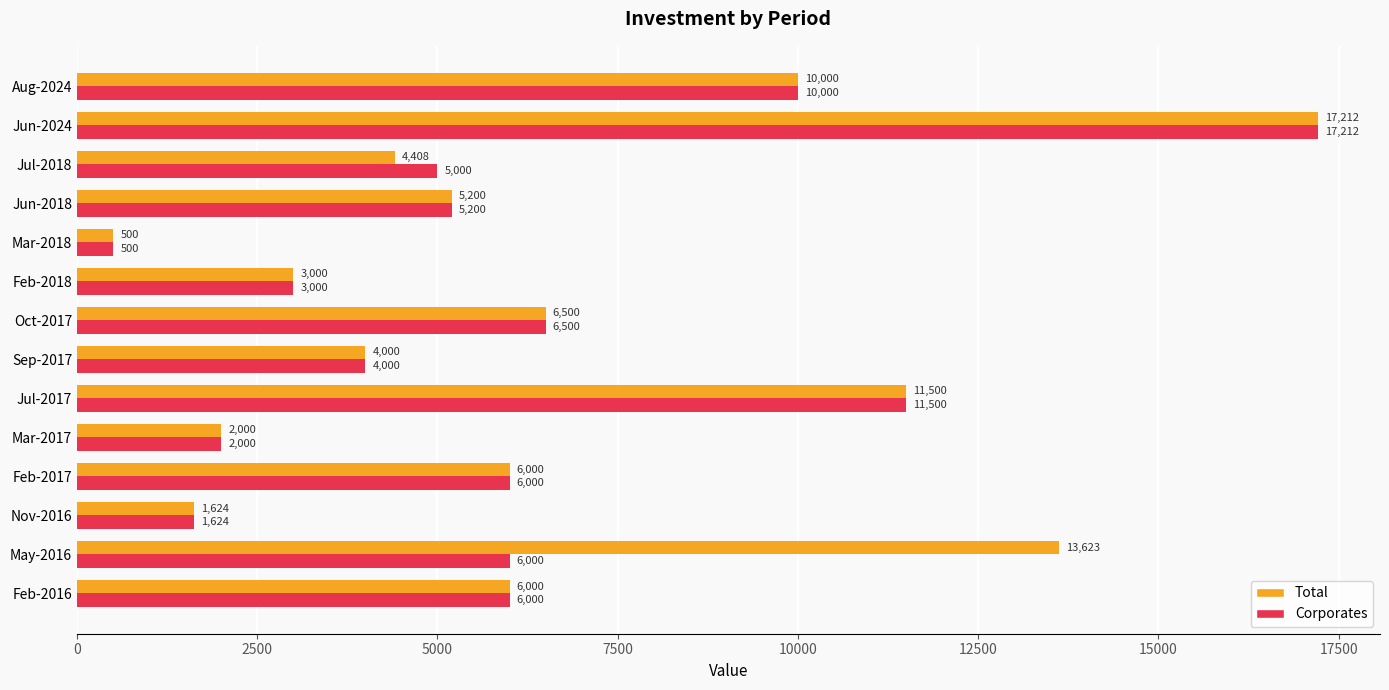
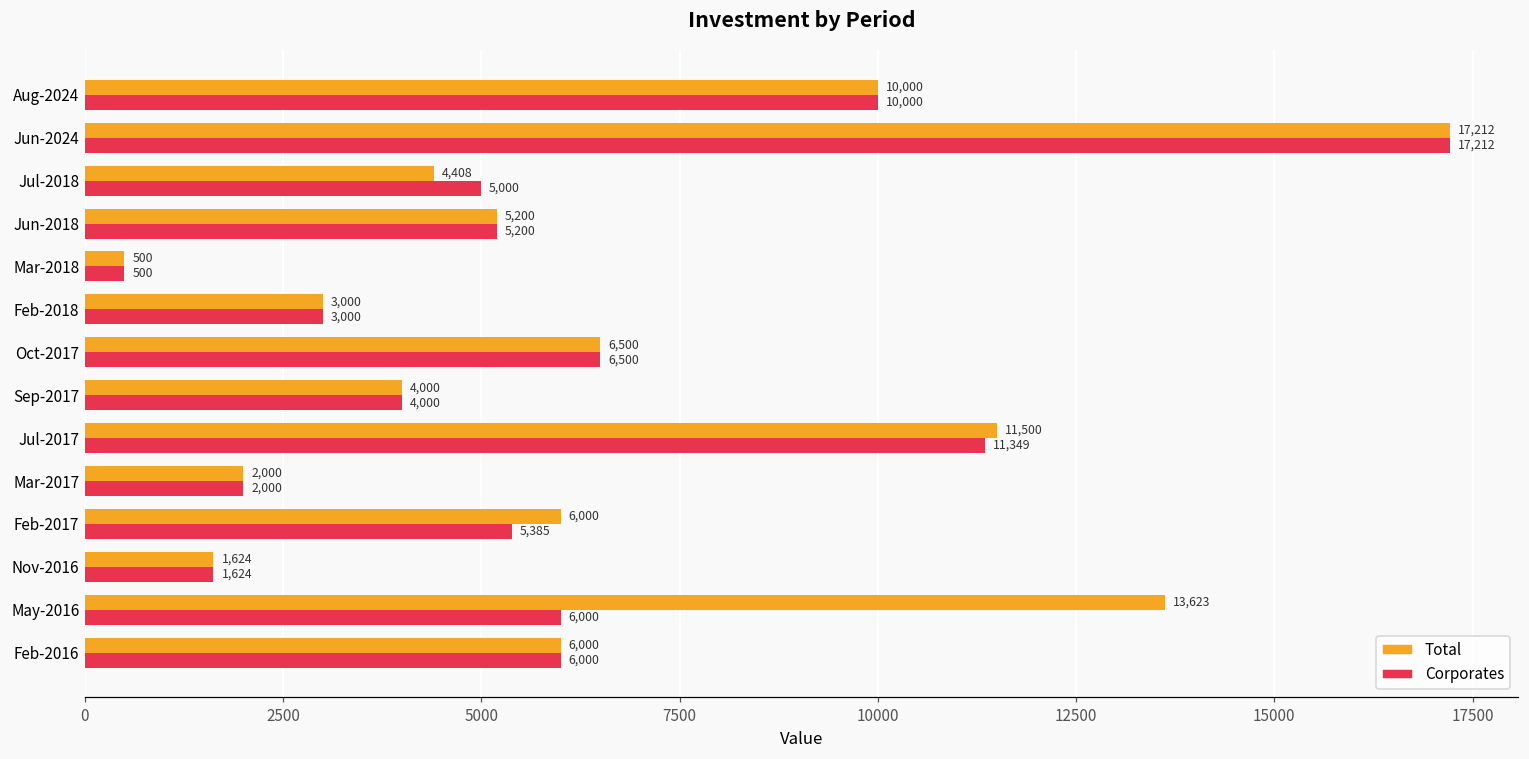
  {
    "Total": {
      "Aug-2024": "10,000",
      "Jun-2024": "17,212",
      "Jul-2018": "4,408",
      "Jun-2018": "5,200",
      "Mar-2018": "500",
      "Feb-2018": "3,000",
      "Oct-2017": "6,500",
      "Sep-2017": "4,000",
      "Jul-2017": "11,500",
      "Mar-2017": "2,000",
      "Feb-2017": "6,000",
      "Nov-2016": "1,624",
      "May-2016": "13,623",
      "Feb-2016": "6,000"
    },
    "Corporates": {
      "Aug-2024": "10,000",
      "Jun-2024": "17,212",
      "Jul-2018": "5,000",
      "Jun-2018": "5,200",
      "Mar-2018": "500",
      "Feb-2018": "3,000",
      "Oct-2017": "6,500",
      "Sep-2017": "4,000",
-     "Jul-2017": "11,500",
+     "Jul-2017": "11,349",
      "Mar-2017": "2,000",
-     "Feb-2017": "6,000",
+     "Feb-2017": "5,385",
      "Nov-2016": "1,624",
      "May-2016": "6,000",
      "Feb-2016": "6,000"
    }
  }
